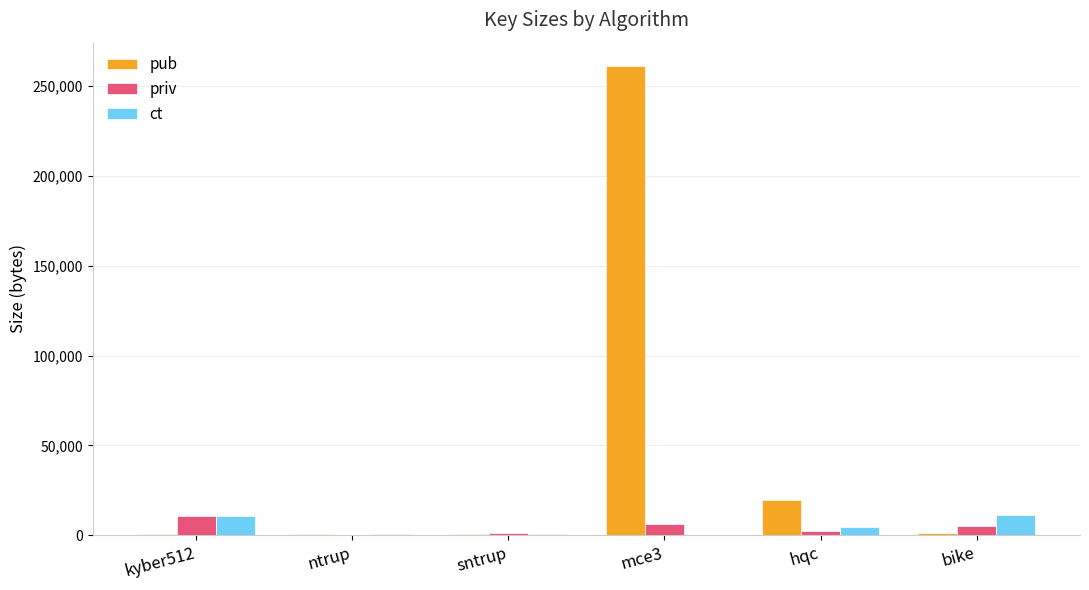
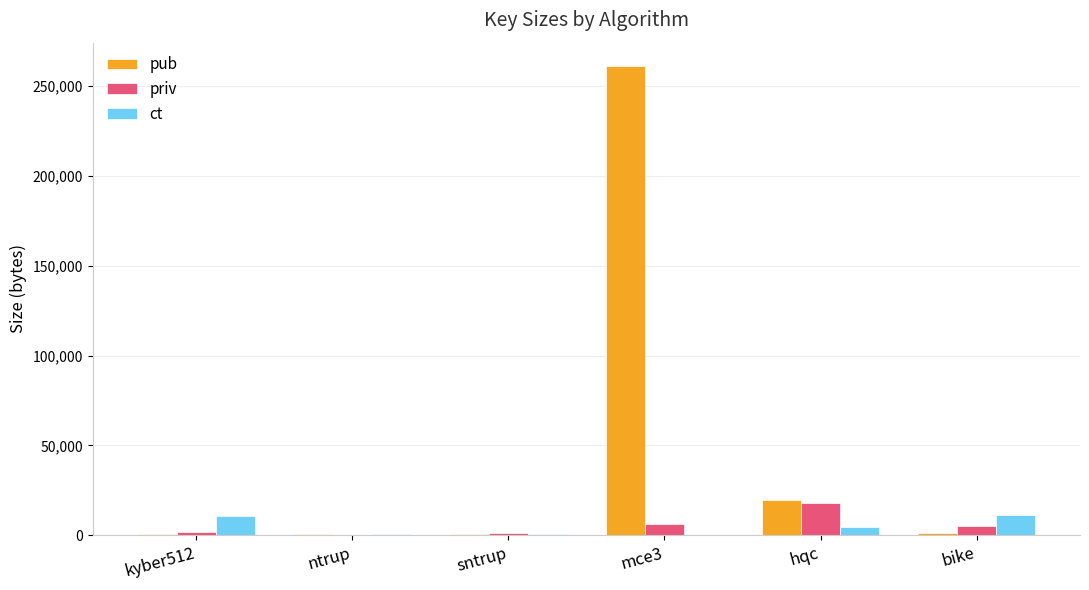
  {
    "pub": {
      "mce3": "261,000",
      "hqc": "20,000",
      "bike": "2,000"
    },
    "priv": {
-     "kyber512": "11,000",
+     "kyber512": "2,000",
      "sntrup": "2,000",
      "mce3": "6,000",
-     "hqc": "2,000",
+     "hqc": "18,000",
      "bike": "5,000"
    },
    "ct": {
      "kyber512": "11,000",
      "hqc": "4,000",
      "bike": "11,000"
    }
  }
